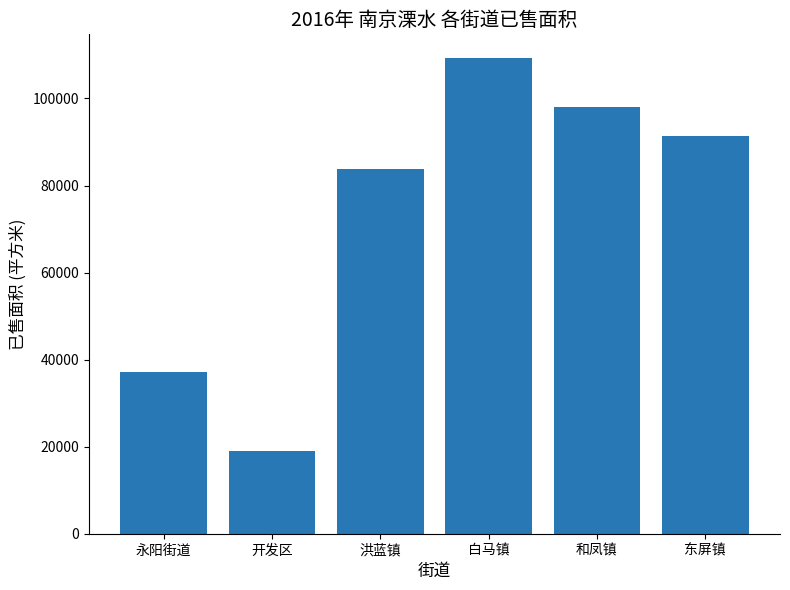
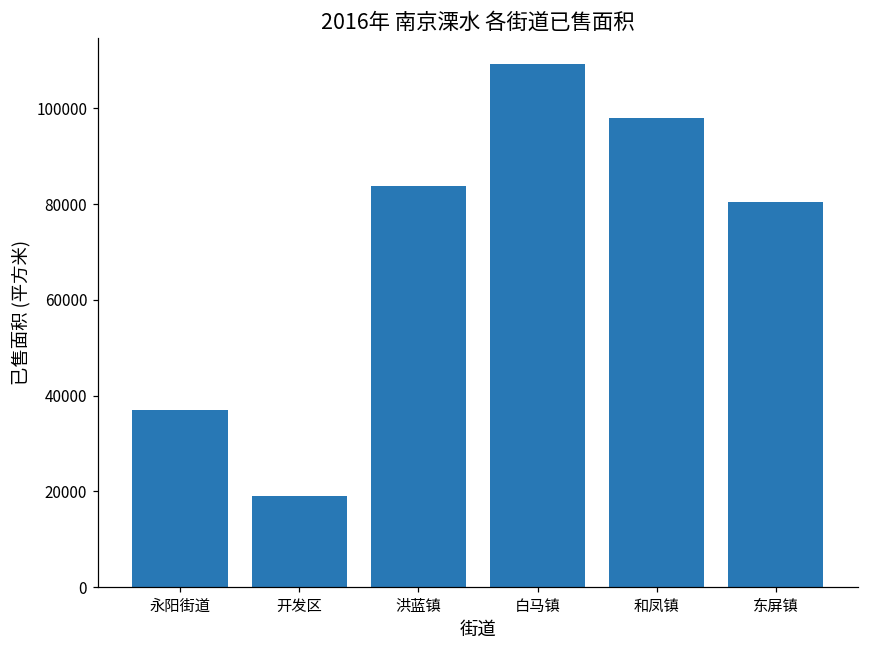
  {
    "永阳街道": 37000,
    "开发区": 19000,
    "洪蓝镇": 84000,
    "白马镇": 109000,
    "和凤镇": 98000,
-   "东屏镇": 91000
+   "东屏镇": 80000
  }
